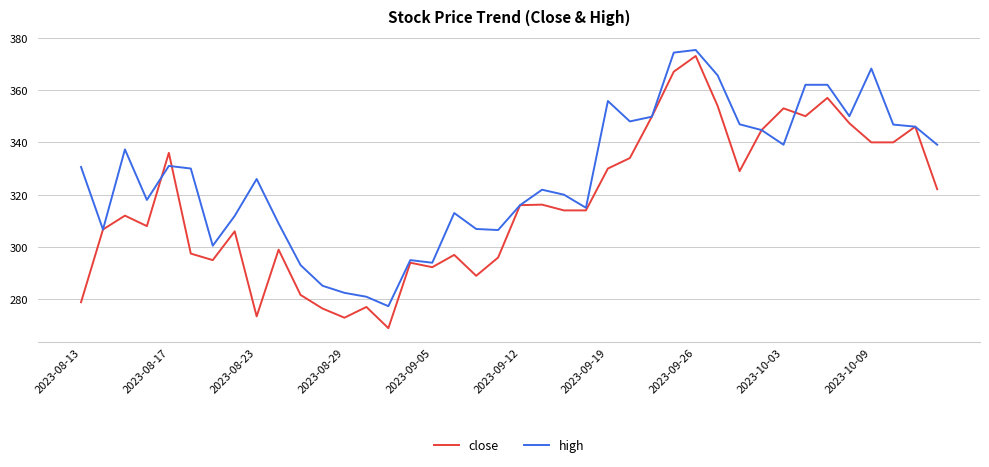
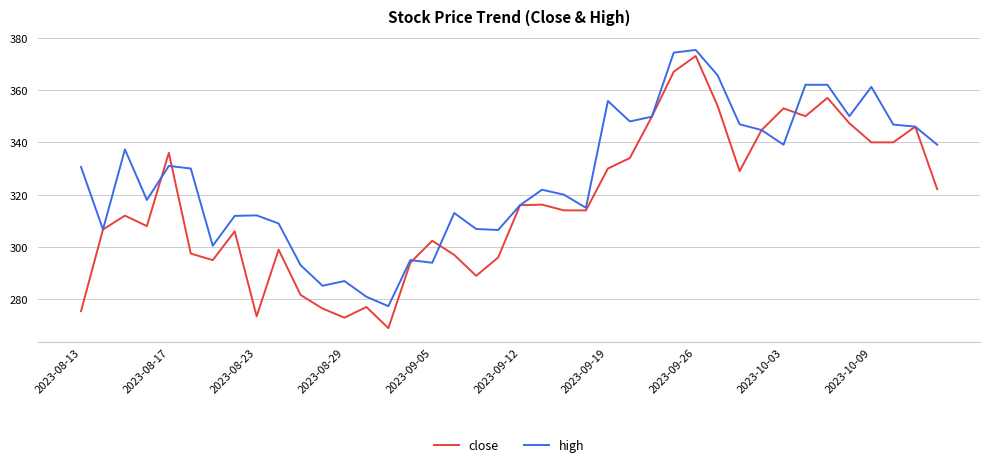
  {
    "close": {
-     "2023-08-13": 279,
+     "2023-08-13": 276,
      "2023-08-17": 336,
      "2023-08-23": 274,
      "2023-08-29": 273,
-     "2023-09-05": 292,
+     "2023-09-05": 302,
      "2023-09-19": 330,
      "2023-09-26": 373,
      "2023-10-03": 353,
      "2023-10-09": 340
    },
    "high": {
      "2023-08-13": 331,
      "2023-08-17": 331,
-     "2023-08-23": 326,
-     "2023-08-29": 283,
+     "2023-08-23": 312,
+     "2023-08-29": 287,
      "2023-09-05": 294,
      "2023-09-19": 356,
      "2023-09-26": 375,
      "2023-10-03": 339,
-     "2023-10-09": 368
+     "2023-10-09": 361
    }
  }
